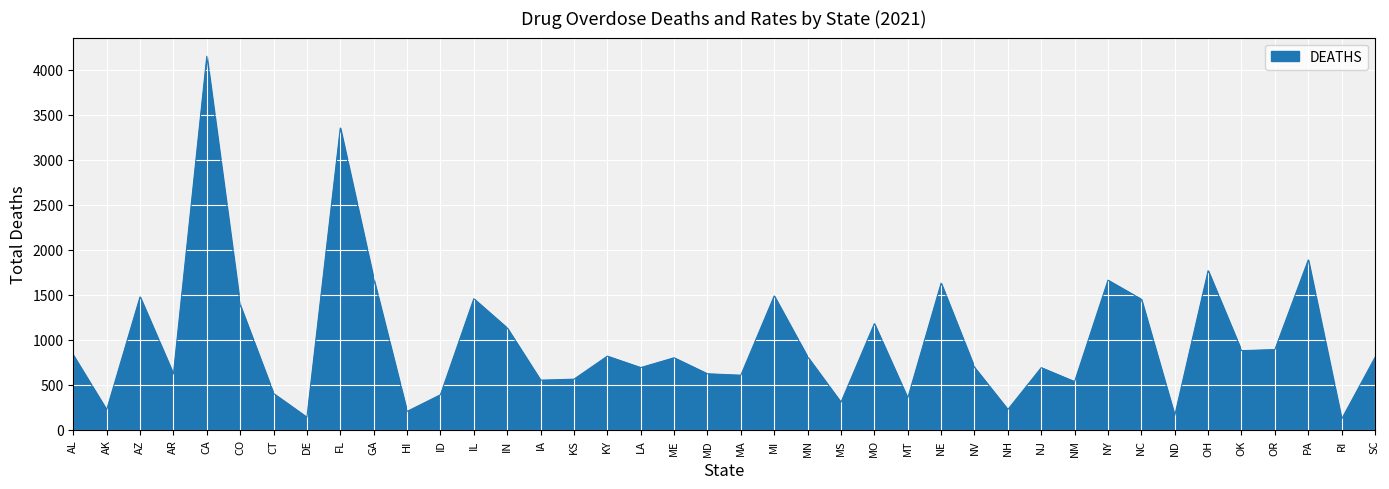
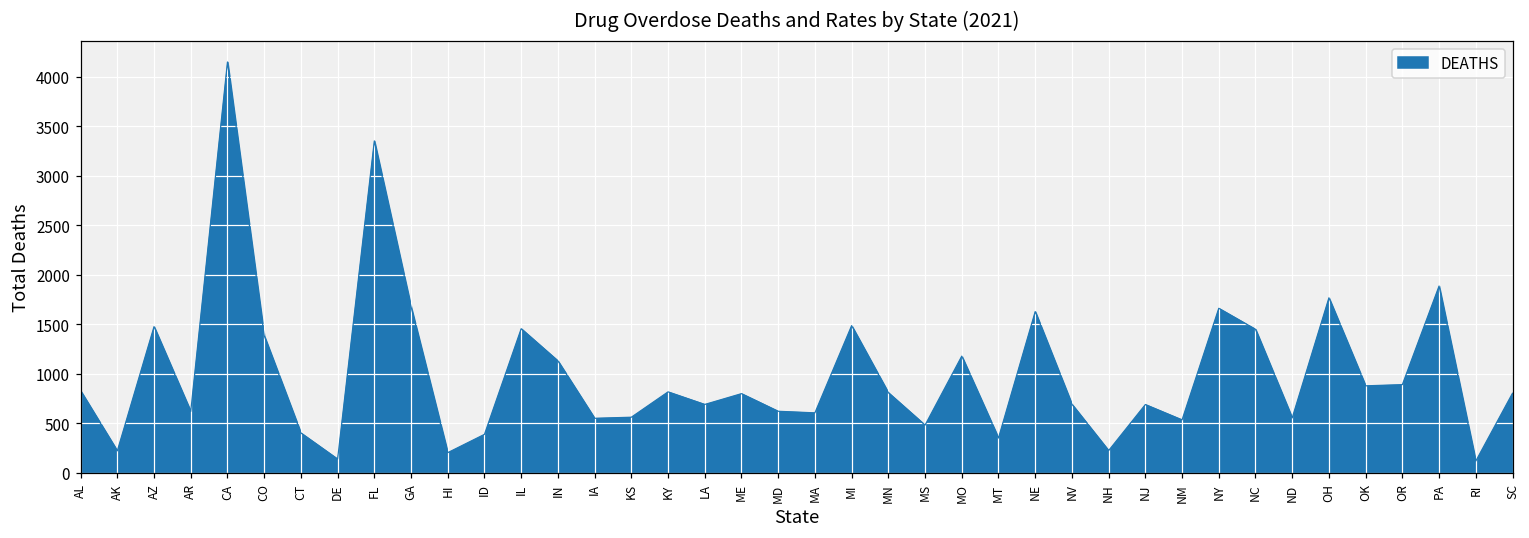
  {
    "AL": 800,
    "AK": 200,
    "AZ": 1500,
    "AR": 600,
    "CA": 4100,
    "CO": 1400,
    "CT": 400,
    "DE": 100,
    "FL": 3400,
    "GA": 1700,
    "HI": 200,
    "ID": 400,
    "IL": 1500,
    "IN": 1100,
    "IA": 500,
    "KS": 600,
    "KY": 800,
    "LA": 700,
    "ME": 800,
    "MD": 600,
    "MA": 600,
    "MI": 1500,
    "MN": 800,
-   "MS": 300,
+   "MS": 500,
    "MO": 1200,
    "MT": 400,
    "NE": 1600,
    "NV": 700,
    "NH": 200,
    "NJ": 700,
    "NM": 500,
    "NY": 1700,
    "NC": 1400,
-   "ND": 200,
+   "ND": 600,
    "OH": 1800,
    "OK": 900,
    "OR": 900,
    "PA": 1900,
    "RI": 100,
    "SC": 800
  }
